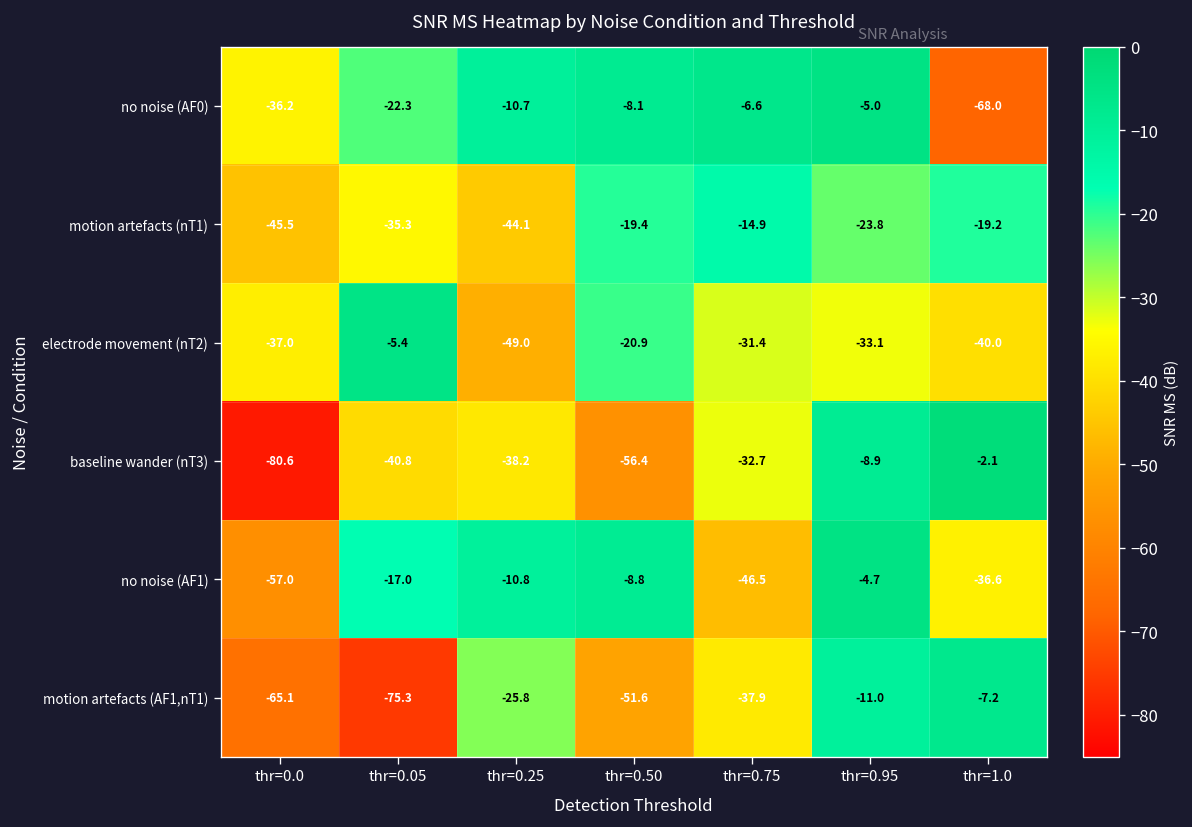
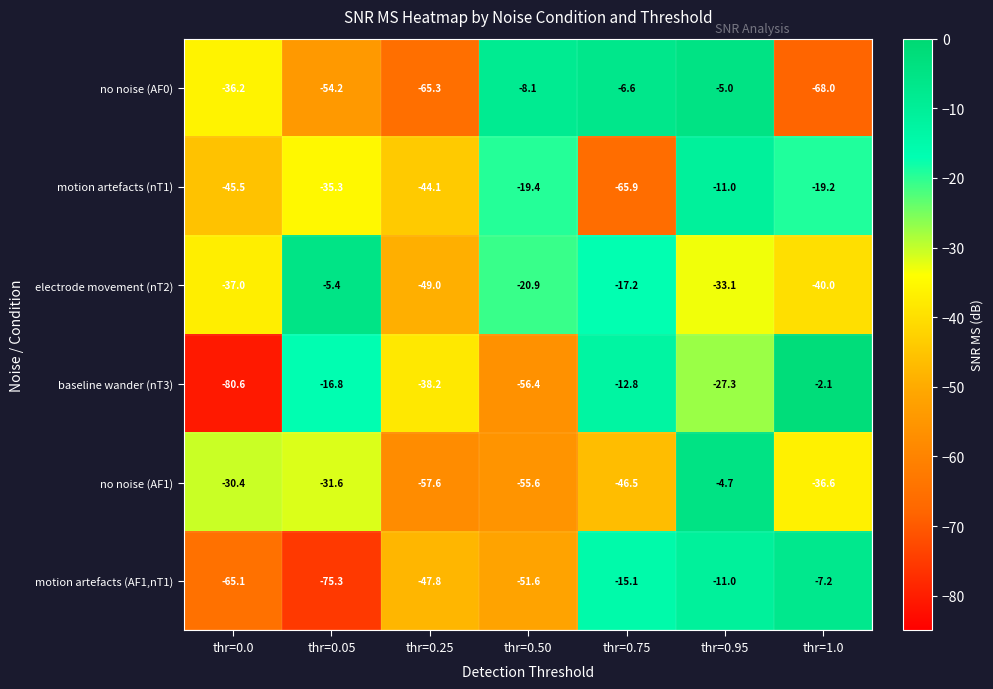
  {
    "no noise (AF0)": {
      "thr=0.0": -36.2,
-     "thr=0.05": -22.3,
-     "thr=0.25": -10.7,
+     "thr=0.05": -54.2,
+     "thr=0.25": -65.3,
      "thr=0.50": -8.1,
      "thr=0.75": -6.6,
      "thr=0.95": -5.0,
      "thr=1.0": -68.0
    },
    "motion artefacts (nT1)": {
      "thr=0.0": -45.5,
      "thr=0.05": -35.3,
      "thr=0.25": -44.1,
      "thr=0.50": -19.4,
-     "thr=0.75": -14.9,
-     "thr=0.95": -23.8,
+     "thr=0.75": -65.9,
+     "thr=0.95": -11.0,
      "thr=1.0": -19.2
    },
    "electrode movement (nT2)": {
      "thr=0.0": -37.0,
      "thr=0.05": -5.4,
      "thr=0.25": -49.0,
      "thr=0.50": -20.9,
-     "thr=0.75": -31.4,
+     "thr=0.75": -17.2,
      "thr=0.95": -33.1,
      "thr=1.0": -40.0
    },
    "baseline wander (nT3)": {
      "thr=0.0": -80.6,
-     "thr=0.05": -40.8,
+     "thr=0.05": -16.8,
      "thr=0.25": -38.2,
      "thr=0.50": -56.4,
-     "thr=0.75": -32.7,
-     "thr=0.95": -8.9,
+     "thr=0.75": -12.8,
+     "thr=0.95": -27.3,
      "thr=1.0": -2.1
    },
    "no noise (AF1)": {
-     "thr=0.0": -57.0,
-     "thr=0.05": -17.0,
-     "thr=0.25": -10.8,
-     "thr=0.50": -8.8,
+     "thr=0.0": -30.4,
+     "thr=0.05": -31.6,
+     "thr=0.25": -57.6,
+     "thr=0.50": -55.6,
      "thr=0.75": -46.5,
      "thr=0.95": -4.7,
      "thr=1.0": -36.6
    },
    "motion artefacts (AF1,nT1)": {
      "thr=0.0": -65.1,
      "thr=0.05": -75.3,
-     "thr=0.25": -25.8,
+     "thr=0.25": -47.8,
      "thr=0.50": -51.6,
-     "thr=0.75": -37.9,
+     "thr=0.75": -15.1,
      "thr=0.95": -11.0,
      "thr=1.0": -7.2
    }
  }
